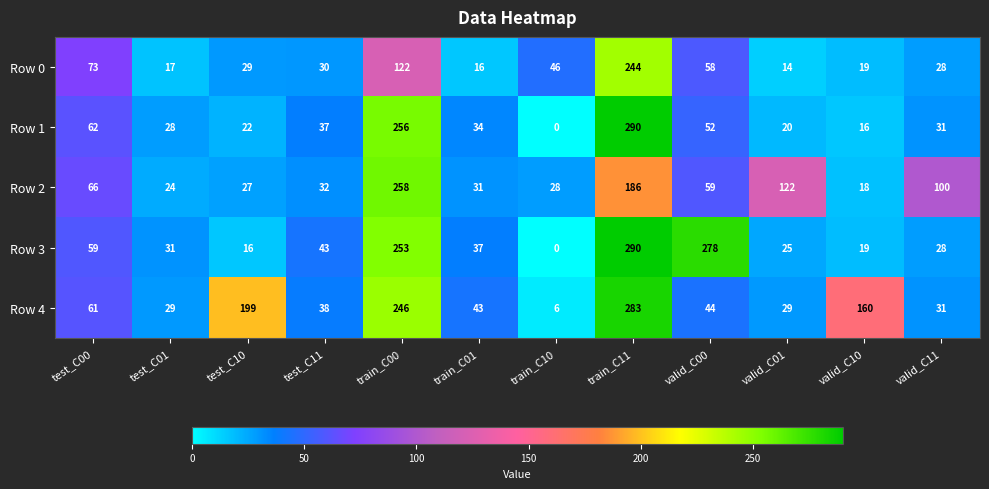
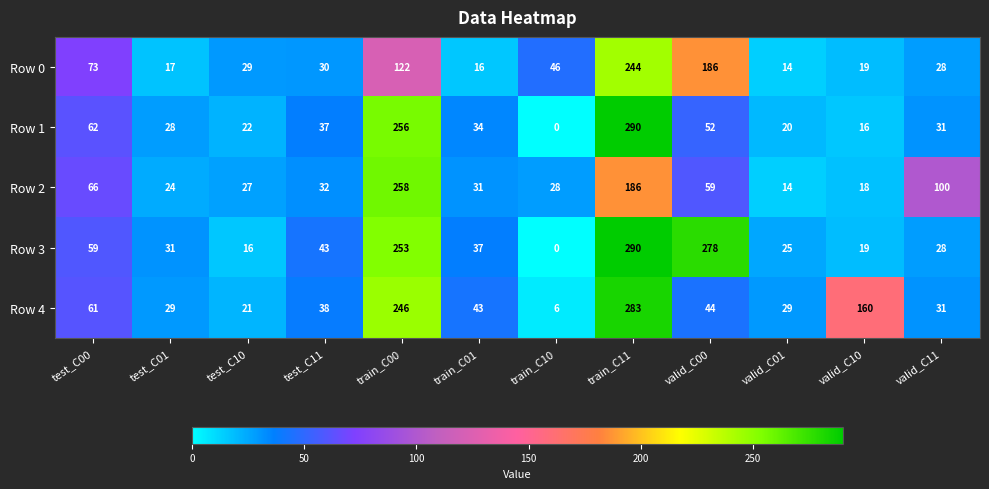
  {
    "Row 0": {
      "test_C00": 73,
      "test_C01": 17,
      "test_C10": 29,
      "test_C11": 30,
      "train_C00": 122,
      "train_C01": 16,
      "train_C10": 46,
      "train_C11": 244,
-     "valid_C00": 58,
+     "valid_C00": 186,
      "valid_C01": 14,
      "valid_C10": 19,
      "valid_C11": 28
    },
    "Row 1": {
      "test_C00": 62,
      "test_C01": 28,
      "test_C10": 22,
      "test_C11": 37,
      "train_C00": 256,
      "train_C01": 34,
      "train_C10": 0,
      "train_C11": 290,
      "valid_C00": 52,
      "valid_C01": 20,
      "valid_C10": 16,
      "valid_C11": 31
    },
    "Row 2": {
      "test_C00": 66,
      "test_C01": 24,
      "test_C10": 27,
      "test_C11": 32,
      "train_C00": 258,
      "train_C01": 31,
      "train_C10": 28,
      "train_C11": 186,
      "valid_C00": 59,
-     "valid_C01": 122,
+     "valid_C01": 14,
      "valid_C10": 18,
      "valid_C11": 100
    },
    "Row 3": {
      "test_C00": 59,
      "test_C01": 31,
      "test_C10": 16,
      "test_C11": 43,
      "train_C00": 253,
      "train_C01": 37,
      "train_C10": 0,
      "train_C11": 290,
      "valid_C00": 278,
      "valid_C01": 25,
      "valid_C10": 19,
      "valid_C11": 28
    },
    "Row 4": {
      "test_C00": 61,
      "test_C01": 29,
-     "test_C10": 199,
+     "test_C10": 21,
      "test_C11": 38,
      "train_C00": 246,
      "train_C01": 43,
      "train_C10": 6,
      "train_C11": 283,
      "valid_C00": 44,
      "valid_C01": 29,
      "valid_C10": 160,
      "valid_C11": 31
    }
  }
